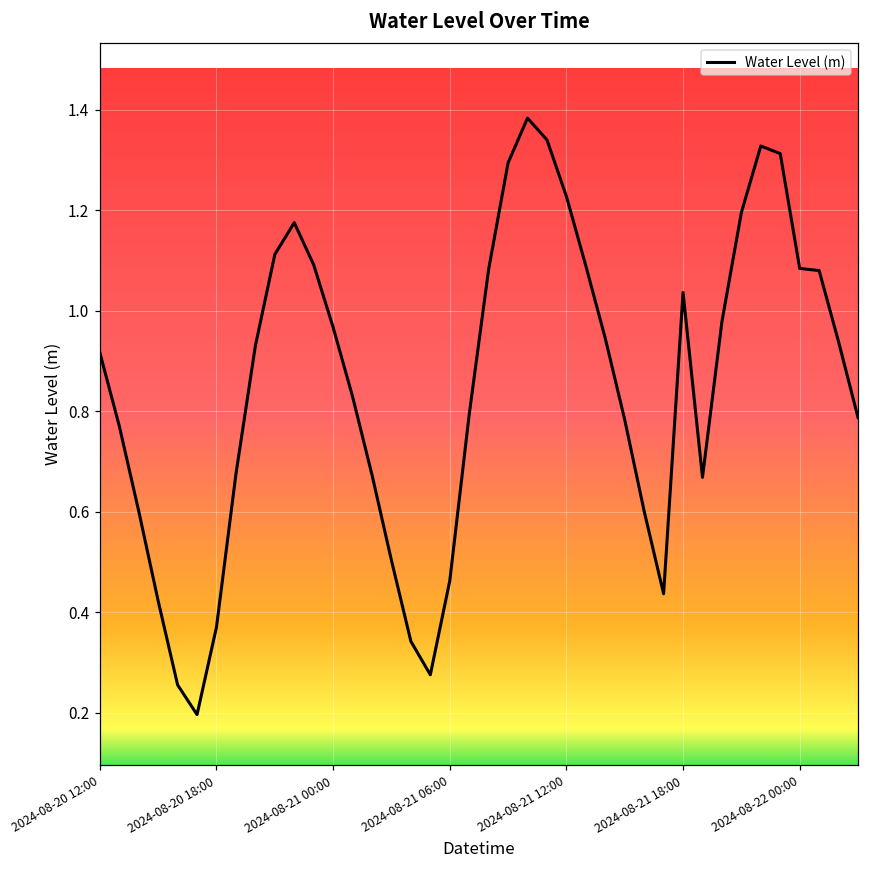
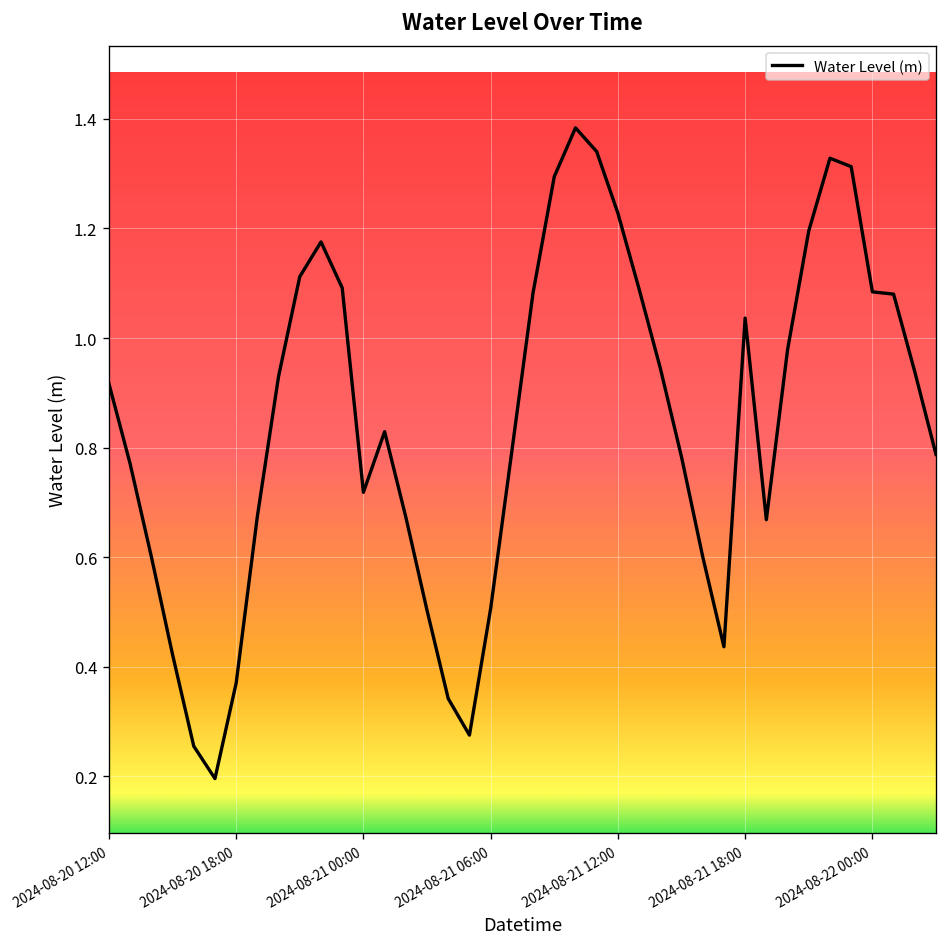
  {
    "2024-08-20 12:00": 0.92,
    "2024-08-20 18:00": 0.37,
-   "2024-08-21 00:00": 0.97,
-   "2024-08-21 06:00": 0.46,
+   "2024-08-21 00:00": 0.72,
+   "2024-08-21 06:00": 0.51,
    "2024-08-21 12:00": 1.23,
    "2024-08-21 18:00": 1.04,
    "2024-08-22 00:00": 1.08
  }
